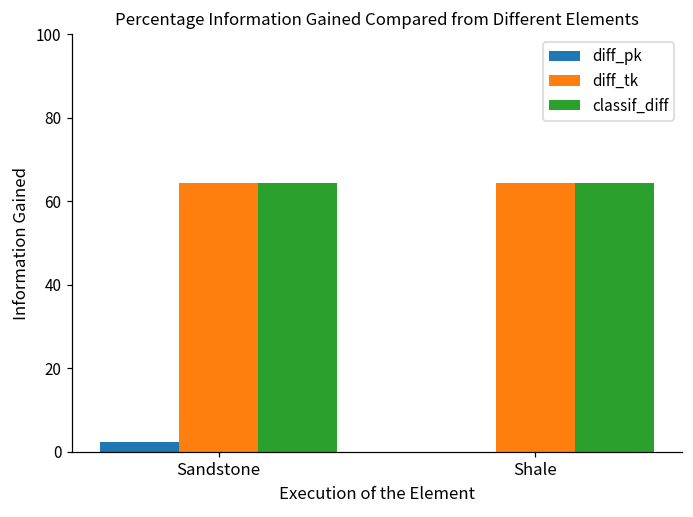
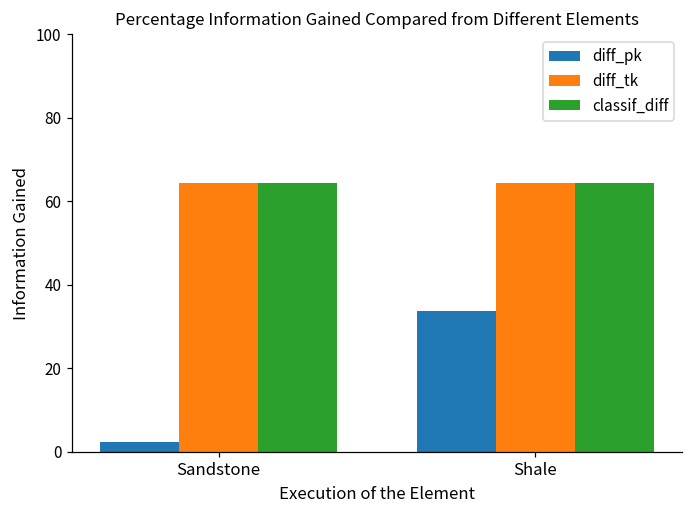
  {
    "diff_pk": {
      "Sandstone": 2,
-     "Shale": 0
+     "Shale": 34
    },
    "diff_tk": {
      "Sandstone": 64,
      "Shale": 64
    },
    "classif_diff": {
      "Sandstone": 64,
      "Shale": 64
    }
  }
